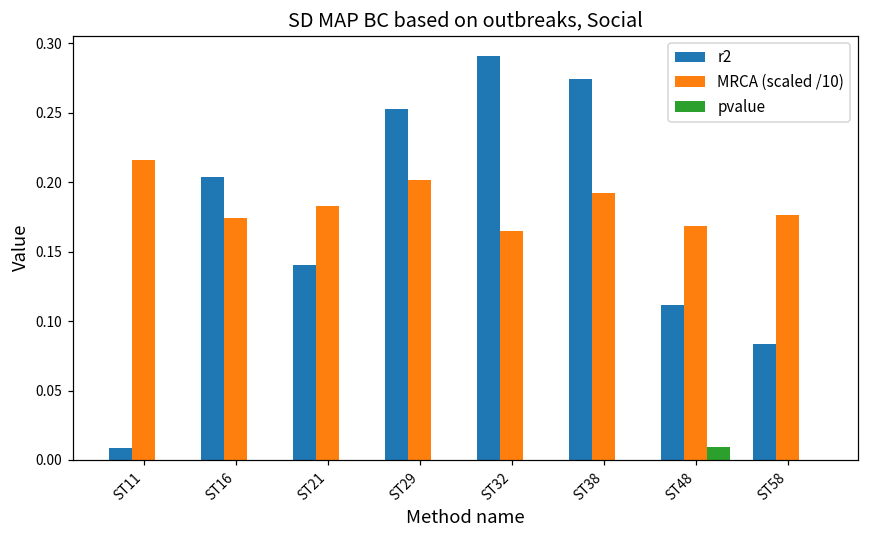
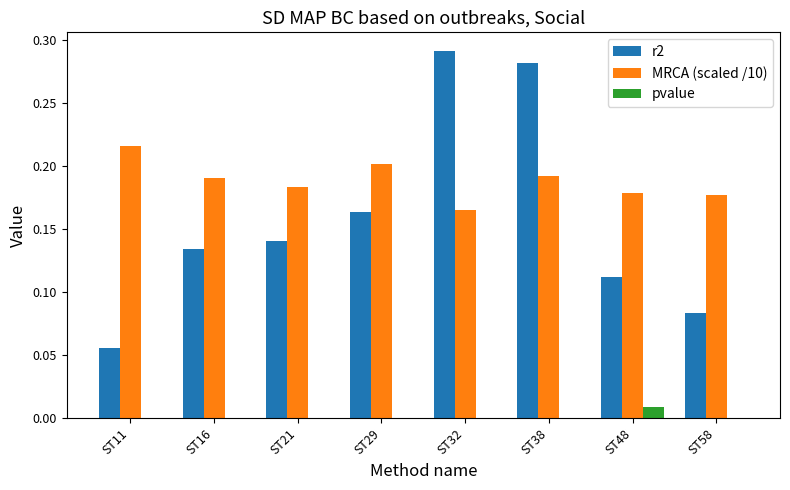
  {
    "r2": {
-     "ST11": 0.009,
-     "ST16": 0.204,
+     "ST11": 0.056,
+     "ST16": 0.134,
      "ST21": 0.141,
-     "ST29": 0.253,
+     "ST29": 0.164,
      "ST32": 0.291,
-     "ST38": 0.274,
+     "ST38": 0.281,
      "ST48": 0.112,
      "ST58": 0.083
    },
    "MRCA (scaled /10)": {
      "ST11": 0.216,
-     "ST16": 0.174,
+     "ST16": 0.190,
      "ST21": 0.183,
      "ST29": 0.201,
      "ST32": 0.165,
      "ST38": 0.192,
-     "ST48": 0.168,
+     "ST48": 0.178,
      "ST58": 0.177
    },
    "pvalue": {
      "ST11": 0.000,
      "ST16": 0.000,
      "ST21": 0.000,
      "ST29": 0.000,
      "ST32": 0.000,
      "ST38": 0.000,
      "ST48": 0.009,
      "ST58": 0.000
    }
  }
